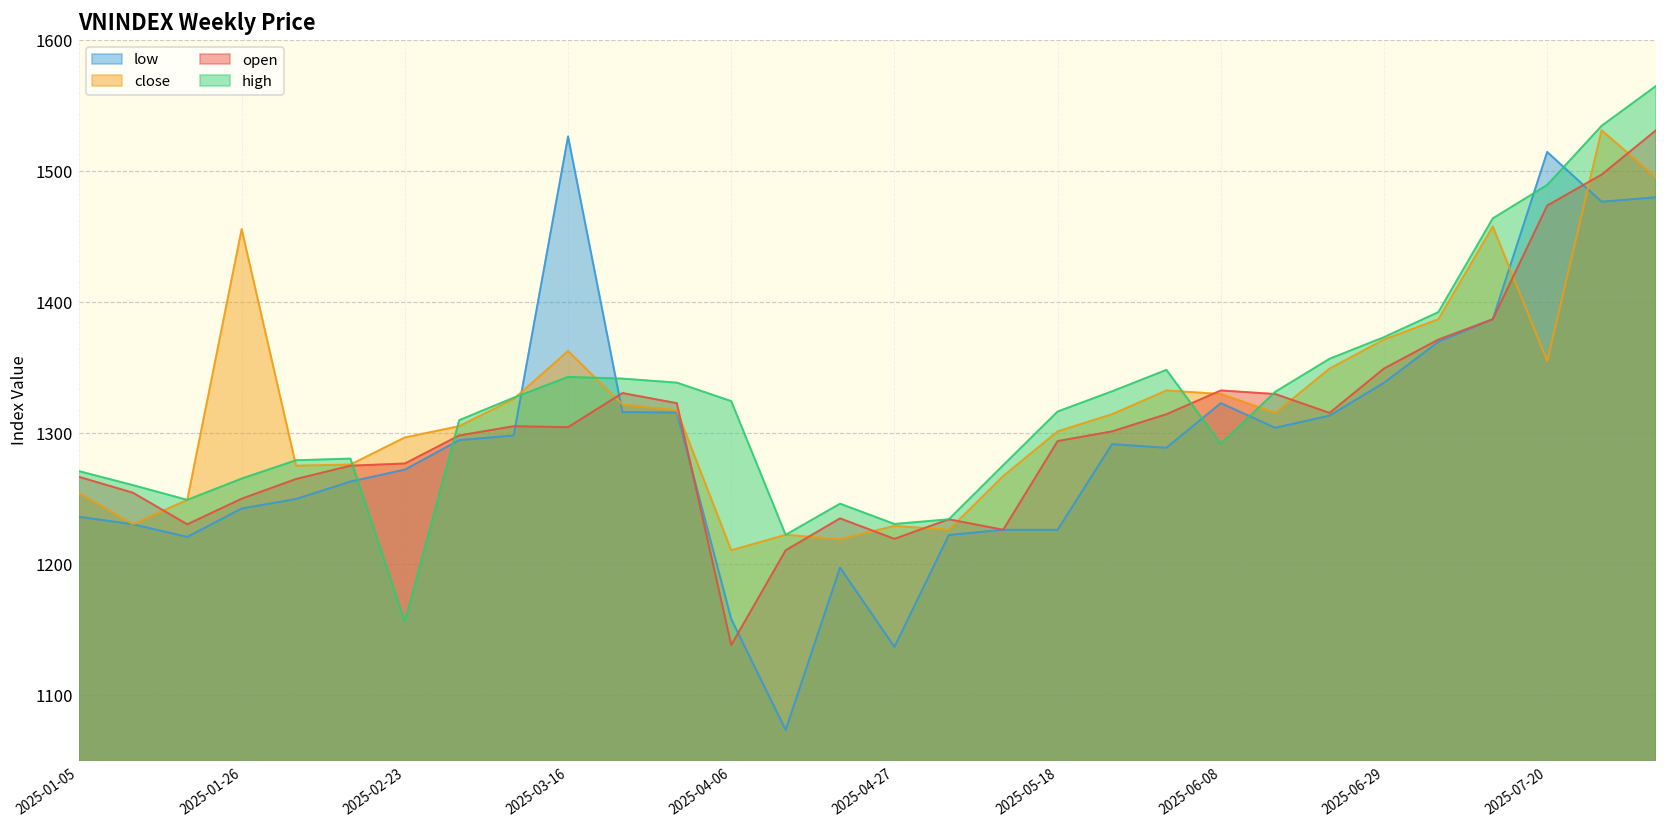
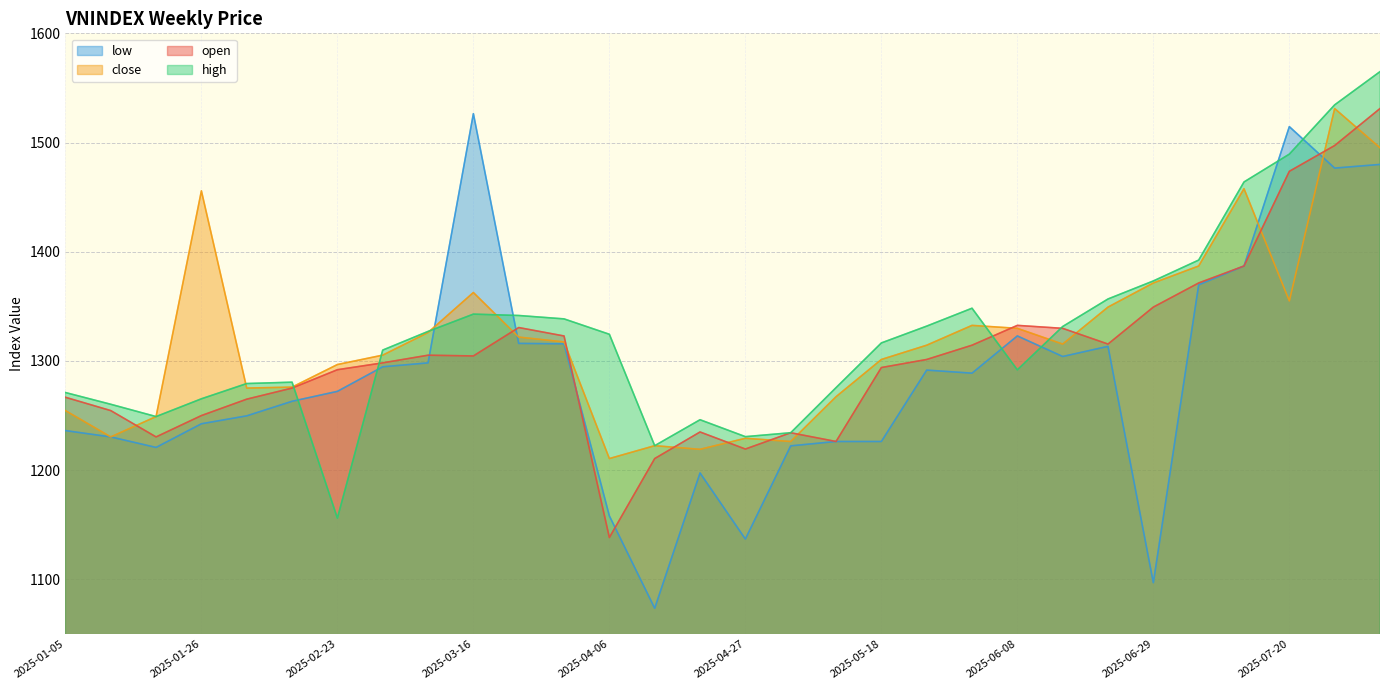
  {
    "low": {
      "2025-01-05": 1236,
      "2025-01-26": 1243,
      "2025-02-23": 1272,
      "2025-03-16": 1526,
      "2025-04-06": 1158,
      "2025-04-27": 1137,
      "2025-05-18": 1226,
      "2025-06-08": 1323,
-     "2025-06-29": 1338,
+     "2025-06-29": 1097,
      "2025-07-20": 1515
    },
    "close": {
      "2025-01-05": 1255,
      "2025-01-26": 1456,
      "2025-02-23": 1297,
      "2025-03-16": 1363,
      "2025-04-06": 1211,
      "2025-05-18": 1301,
      "2025-06-08": 1330,
      "2025-07-20": 1355
    },
    "open": {
      "2025-01-05": 1267,
      "2025-01-26": 1250,
-     "2025-02-23": 1277,
+     "2025-02-23": 1292,
      "2025-03-16": 1305,
      "2025-04-06": 1138,
      "2025-04-27": 1219,
      "2025-05-18": 1294,
      "2025-06-08": 1333,
      "2025-06-29": 1349,
      "2025-07-20": 1474
    },
    "high": {
      "2025-01-05": 1271,
      "2025-01-26": 1265,
      "2025-02-23": 1156,
      "2025-03-16": 1343,
      "2025-04-06": 1324,
      "2025-05-18": 1317,
      "2025-06-08": 1292,
      "2025-07-20": 1489
    }
  }
